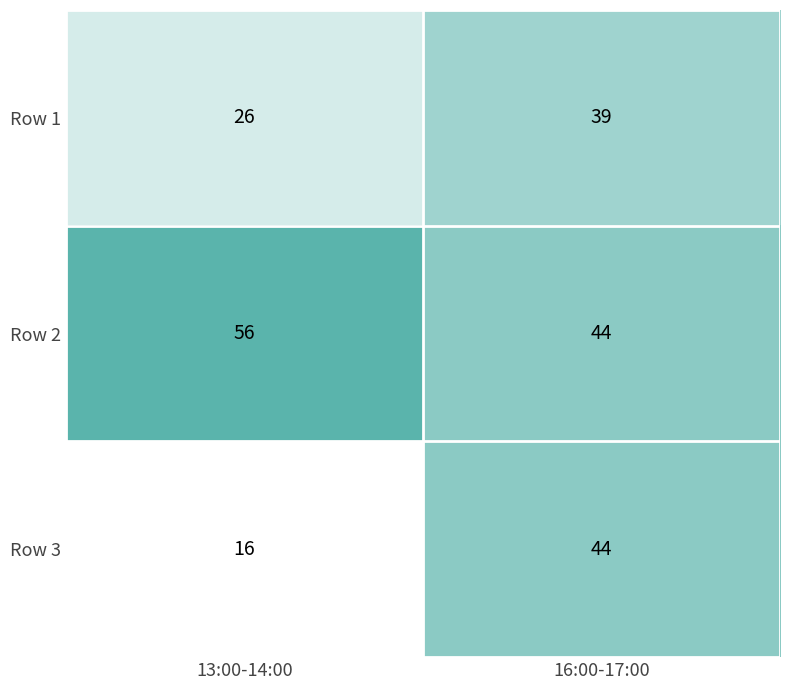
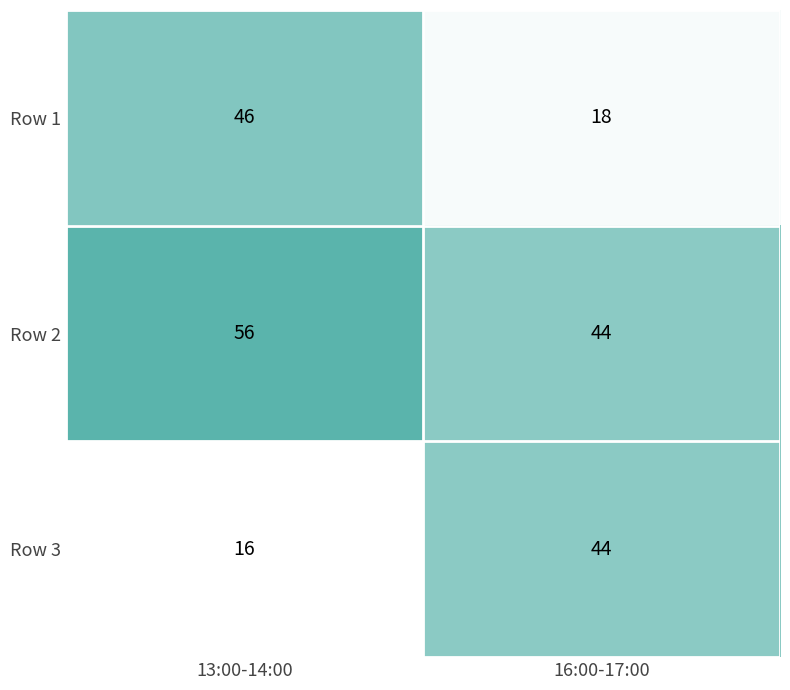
  {
    "Row 1": {
-     "13:00-14:00": 26,
-     "16:00-17:00": 39
+     "13:00-14:00": 46,
+     "16:00-17:00": 18
    },
    "Row 2": {
      "13:00-14:00": 56,
      "16:00-17:00": 44
    },
    "Row 3": {
      "13:00-14:00": 16,
      "16:00-17:00": 44
    }
  }
